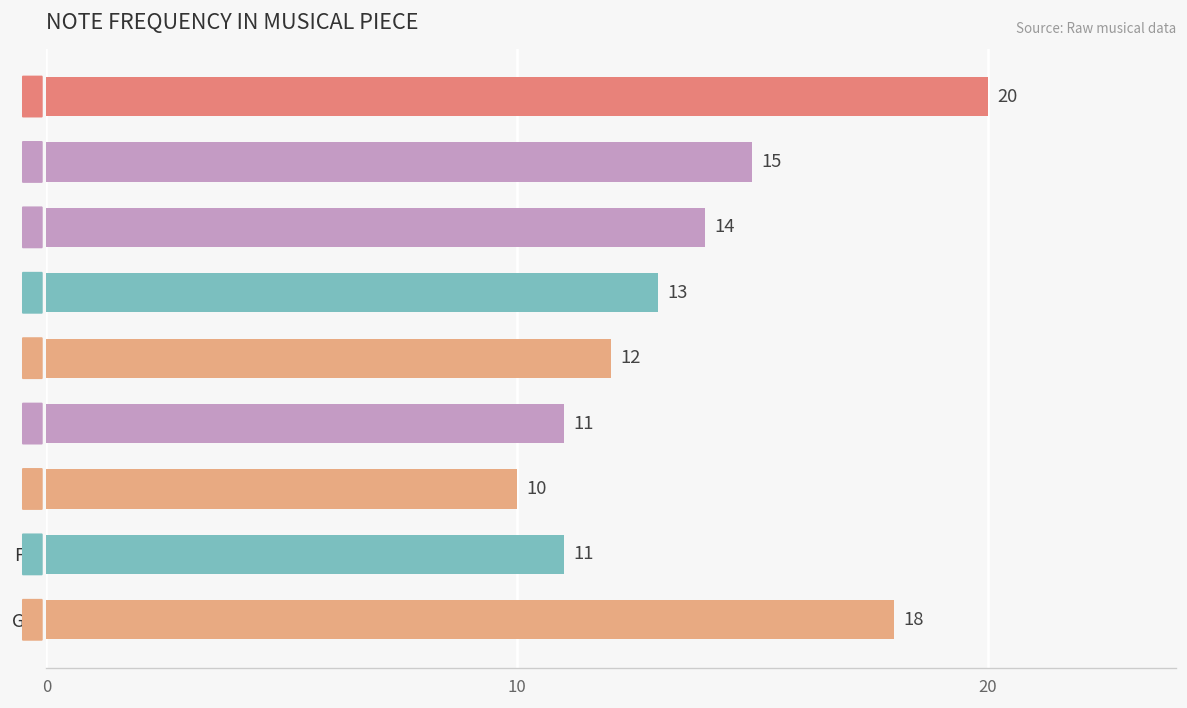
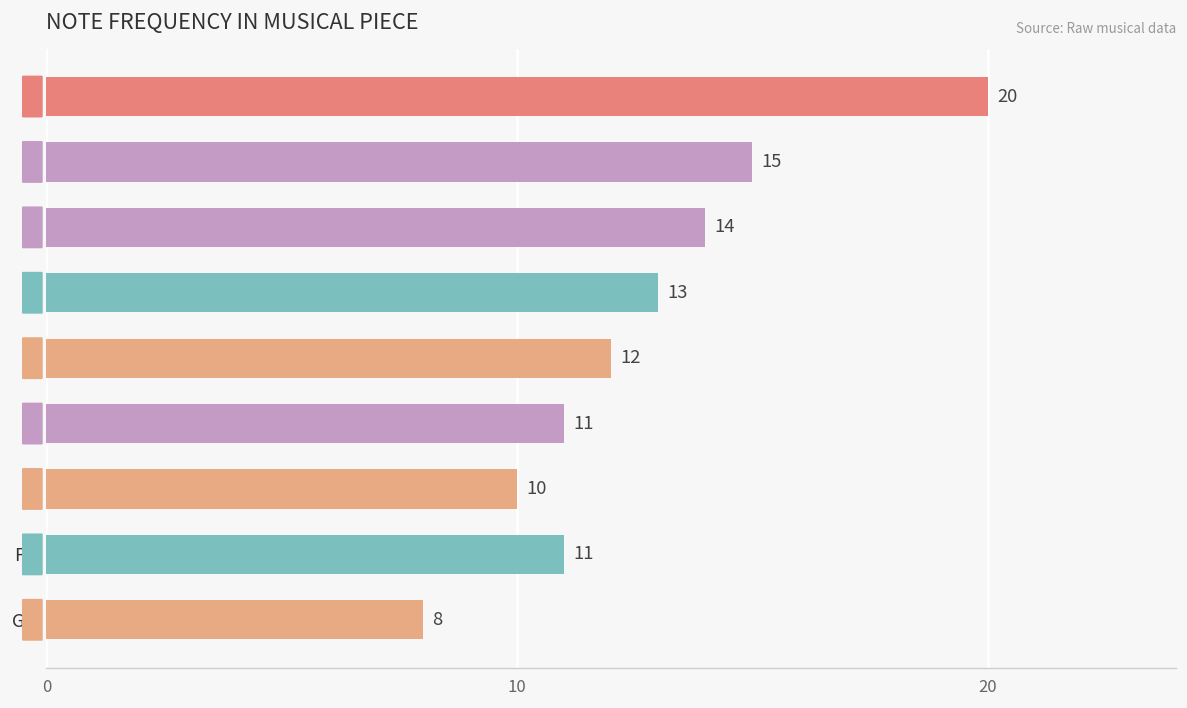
  {
    "F#": 11,
-   "G#": 18
+   "G#": 8
  }
